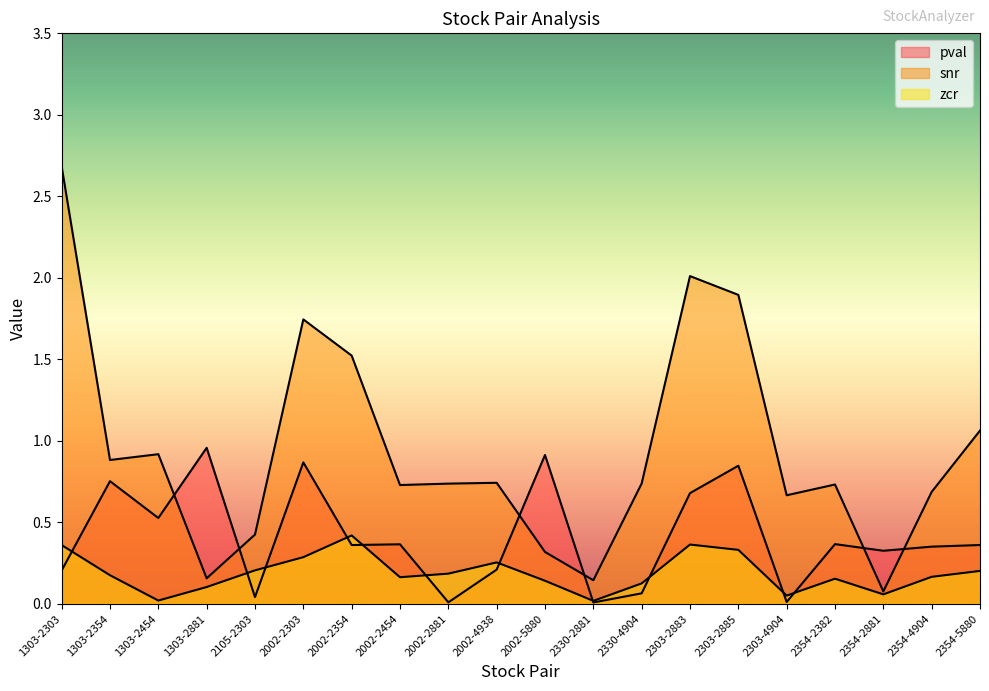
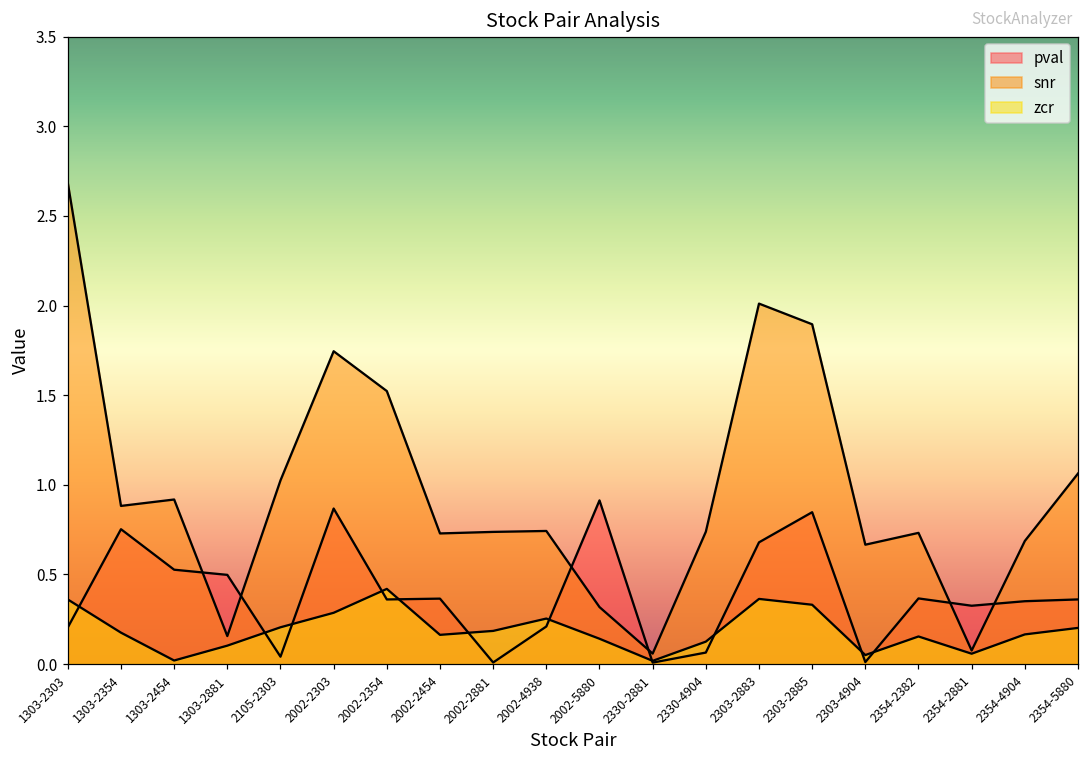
  {
    "pval": {
      "1303-2303": 0.20,
      "1303-2354": 0.75,
      "1303-2454": 0.53,
-     "1303-2881": 0.96,
+     "1303-2881": 0.50,
      "2105-2303": 0.04,
      "2002-2303": 0.87,
      "2002-2354": 0.36,
      "2002-2454": 0.37,
      "2002-2881": 0.01,
      "2002-4938": 0.21,
      "2002-5880": 0.91,
      "2330-4904": 0.06,
      "2303-2883": 0.68,
      "2303-2885": 0.85,
      "2303-4904": 0.01,
      "2354-2382": 0.37,
      "2354-2881": 0.33,
      "2354-4904": 0.35,
      "2354-5880": 0.36
    },
    "snr": {
      "1303-2303": 2.68,
      "1303-2354": 0.88,
      "1303-2454": 0.92,
      "1303-2881": 0.16,
-     "2105-2303": 0.42,
+     "2105-2303": 1.02,
      "2002-2303": 1.74,
      "2002-2354": 1.52,
      "2002-2454": 0.73,
      "2002-2881": 0.74,
      "2002-4938": 0.74,
      "2002-5880": 0.32,
-     "2330-2881": 0.14,
+     "2330-2881": 0.06,
      "2330-4904": 0.74,
      "2303-2883": 2.01,
      "2303-2885": 1.90,
      "2303-4904": 0.67,
      "2354-2382": 0.73,
      "2354-2881": 0.08,
      "2354-4904": 0.69,
      "2354-5880": 1.06
    },
    "zcr": {
      "1303-2303": 0.36,
      "1303-2354": 0.18,
      "1303-2454": 0.02,
      "1303-2881": 0.10,
      "2105-2303": 0.21,
      "2002-2303": 0.29,
      "2002-2354": 0.42,
      "2002-2454": 0.16,
      "2002-2881": 0.19,
      "2002-4938": 0.25,
      "2002-5880": 0.14,
      "2330-4904": 0.13,
      "2303-2883": 0.36,
      "2303-2885": 0.33,
      "2303-4904": 0.05,
      "2354-2382": 0.15,
      "2354-2881": 0.06,
      "2354-4904": 0.17,
      "2354-5880": 0.20
    }
  }
